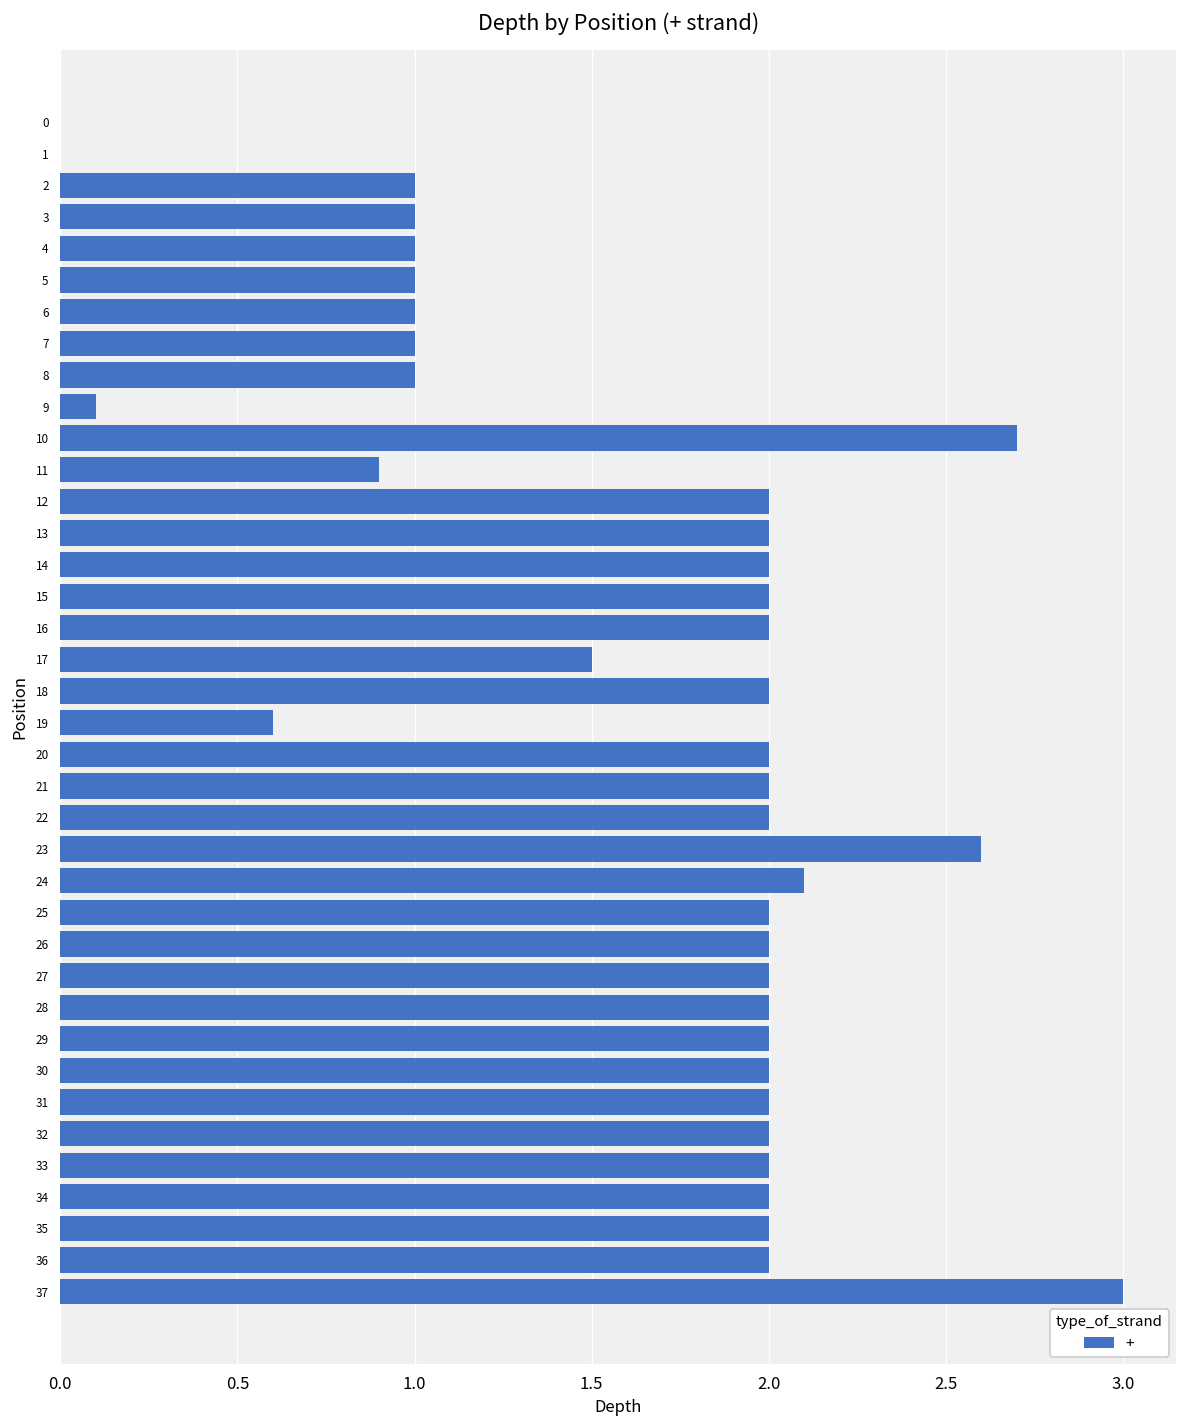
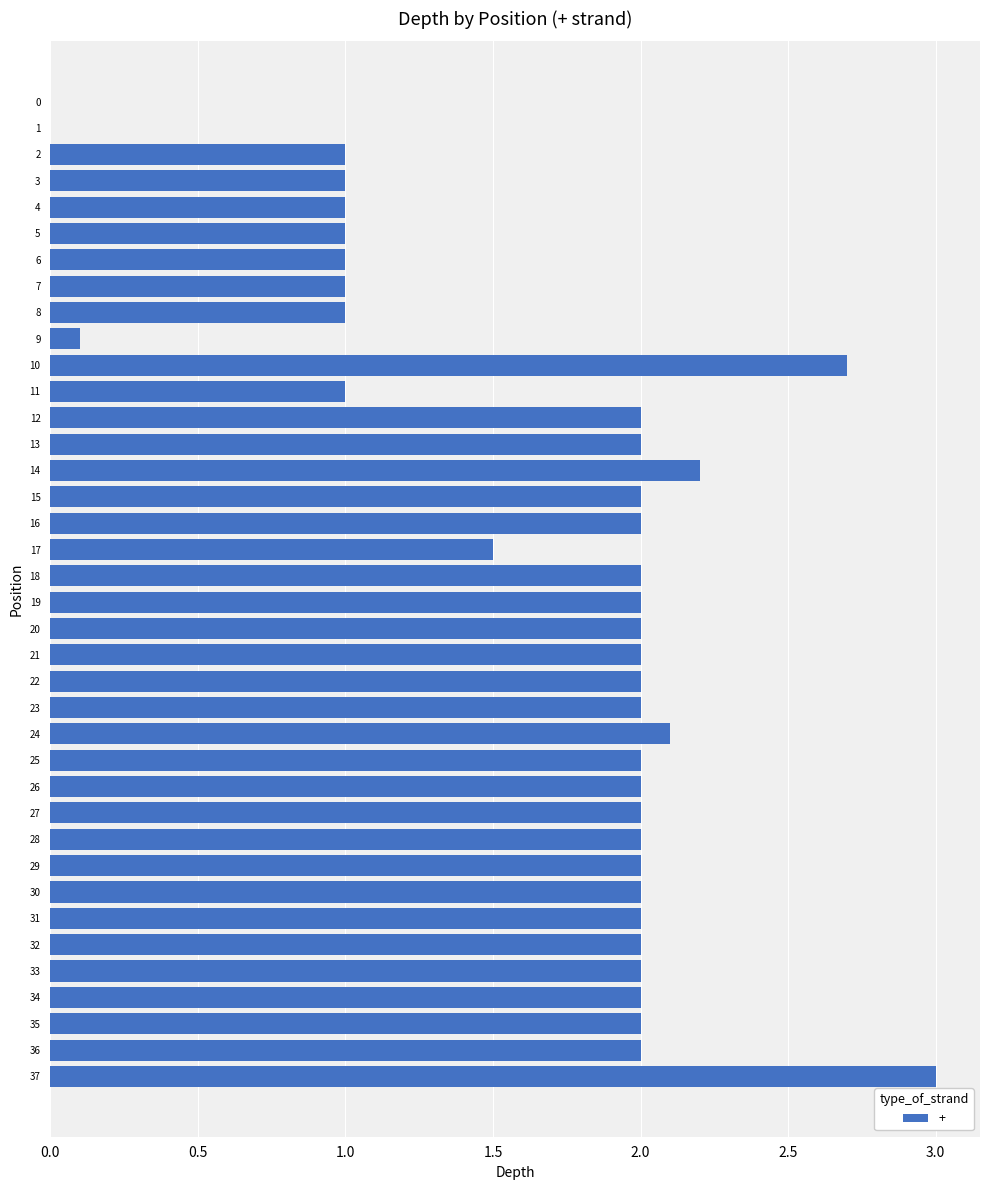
  {
    "0": 0.0,
    "1": 0.0,
    "2": 1.0,
    "3": 1.0,
    "4": 1.0,
    "5": 1.0,
    "6": 1.0,
    "7": 1.0,
    "8": 1.0,
    "9": 0.1,
    "10": 2.7,
-   "11": 0.9,
+   "11": 1.0,
    "12": 2.0,
    "13": 2.0,
-   "14": 2.0,
+   "14": 2.2,
    "15": 2.0,
    "16": 2.0,
    "17": 1.5,
    "18": 2.0,
-   "19": 0.6,
+   "19": 2.0,
    "20": 2.0,
    "21": 2.0,
    "22": 2.0,
-   "23": 2.6,
+   "23": 2.0,
    "24": 2.1,
    "25": 2.0,
    "26": 2.0,
    "27": 2.0,
    "28": 2.0,
    "29": 2.0,
    "30": 2.0,
    "31": 2.0,
    "32": 2.0,
    "33": 2.0,
    "34": 2.0,
    "35": 2.0,
    "36": 2.0,
    "37": 3.0
  }
